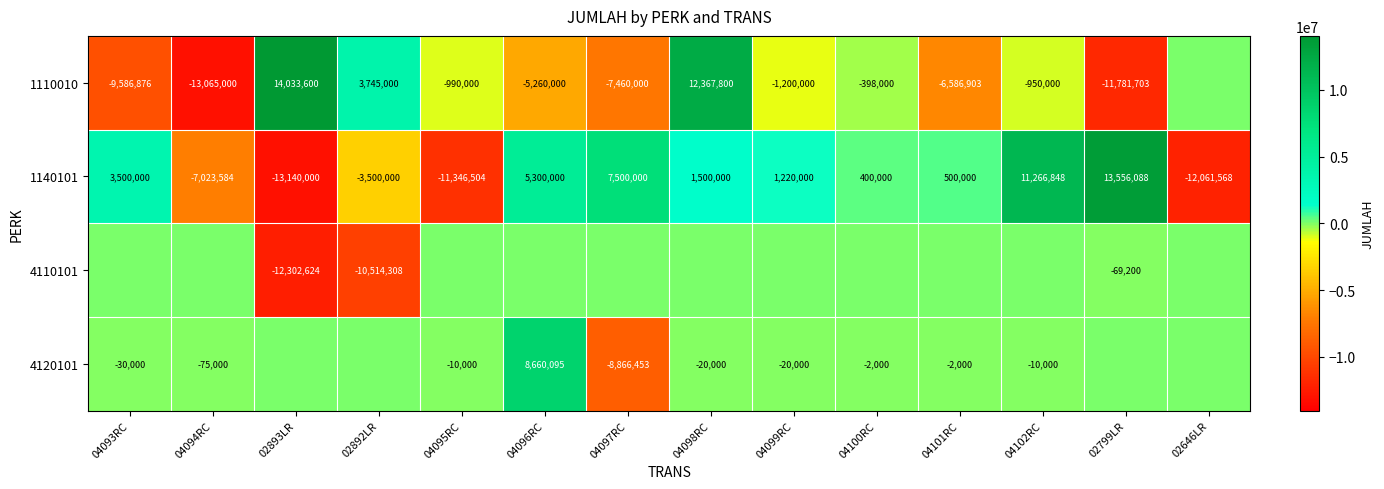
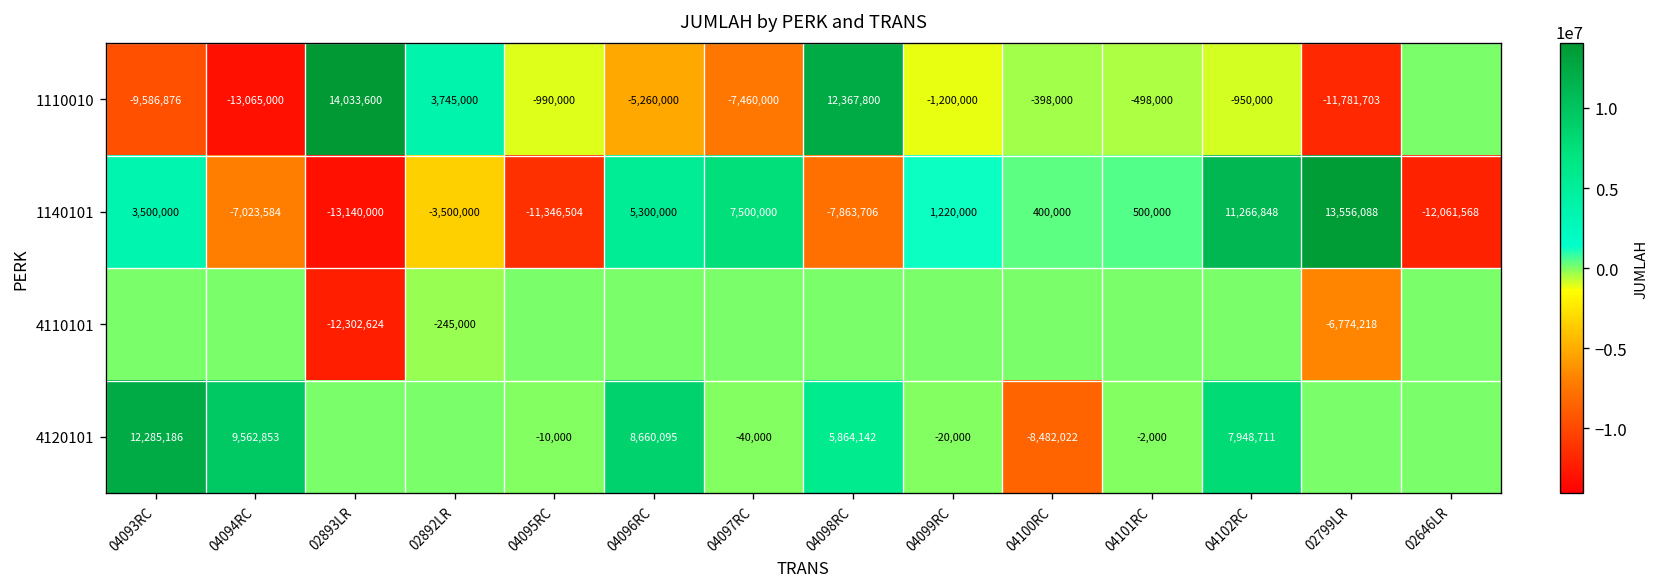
  {
    "1110010": {
      "04093RC": "-9,586,876",
      "04094RC": "-13,065,000",
      "02893LR": "14,033,600",
      "02892LR": "3,745,000",
      "04095RC": "-990,000",
      "04096RC": "-5,260,000",
      "04097RC": "-7,460,000",
      "04098RC": "12,367,800",
      "04099RC": "-1,200,000",
      "04100RC": "-398,000",
-     "04101RC": "-6,586,903",
+     "04101RC": "-498,000",
      "04102RC": "-950,000",
      "02799LR": "-11,781,703"
    },
    "1140101": {
      "04093RC": "3,500,000",
      "04094RC": "-7,023,584",
      "02893LR": "-13,140,000",
      "02892LR": "-3,500,000",
      "04095RC": "-11,346,504",
      "04096RC": "5,300,000",
      "04097RC": "7,500,000",
-     "04098RC": "1,500,000",
+     "04098RC": "-7,863,706",
      "04099RC": "1,220,000",
      "04100RC": "400,000",
      "04101RC": "500,000",
      "04102RC": "11,266,848",
      "02799LR": "13,556,088",
      "02646LR": "-12,061,568"
    },
    "4110101": {
      "02893LR": "-12,302,624",
-     "02892LR": "-10,514,308",
-     "02799LR": "-69,200"
+     "02892LR": "-245,000",
+     "02799LR": "-6,774,218"
    },
    "4120101": {
-     "04093RC": "-30,000",
-     "04094RC": "-75,000",
+     "04093RC": "12,285,186",
+     "04094RC": "9,562,853",
      "04095RC": "-10,000",
      "04096RC": "8,660,095",
-     "04097RC": "-8,866,453",
-     "04098RC": "-20,000",
+     "04097RC": "-40,000",
+     "04098RC": "5,864,142",
      "04099RC": "-20,000",
-     "04100RC": "-2,000",
+     "04100RC": "-8,482,022",
      "04101RC": "-2,000",
-     "04102RC": "-10,000"
+     "04102RC": "7,948,711"
    }
  }
